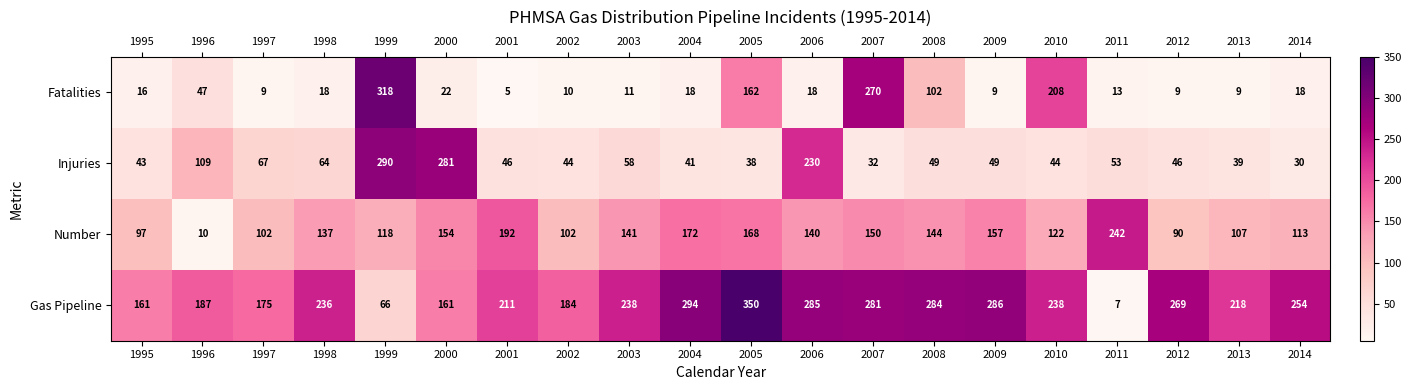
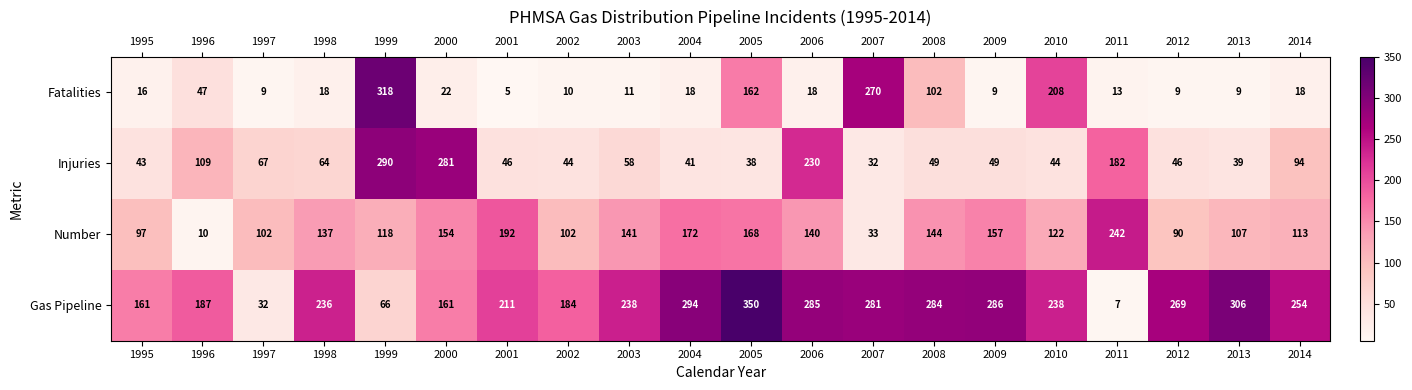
  {
    "Fatalities": {
      "1995": 16,
      "1996": 47,
      "1997": 9,
      "1998": 18,
      "1999": 318,
      "2000": 22,
      "2001": 5,
      "2002": 10,
      "2003": 11,
      "2004": 18,
      "2005": 162,
      "2006": 18,
      "2007": 270,
      "2008": 102,
      "2009": 9,
      "2010": 208,
      "2011": 13,
      "2012": 9,
      "2013": 9,
      "2014": 18
    },
    "Injuries": {
      "1995": 43,
      "1996": 109,
      "1997": 67,
      "1998": 64,
      "1999": 290,
      "2000": 281,
      "2001": 46,
      "2002": 44,
      "2003": 58,
      "2004": 41,
      "2005": 38,
      "2006": 230,
      "2007": 32,
      "2008": 49,
      "2009": 49,
      "2010": 44,
-     "2011": 53,
+     "2011": 182,
      "2012": 46,
      "2013": 39,
-     "2014": 30
+     "2014": 94
    },
    "Number": {
      "1995": 97,
      "1996": 10,
      "1997": 102,
      "1998": 137,
      "1999": 118,
      "2000": 154,
      "2001": 192,
      "2002": 102,
      "2003": 141,
      "2004": 172,
      "2005": 168,
      "2006": 140,
-     "2007": 150,
+     "2007": 33,
      "2008": 144,
      "2009": 157,
      "2010": 122,
      "2011": 242,
      "2012": 90,
      "2013": 107,
      "2014": 113
    },
    "Gas Pipeline": {
      "1995": 161,
      "1996": 187,
-     "1997": 175,
+     "1997": 32,
      "1998": 236,
      "1999": 66,
      "2000": 161,
      "2001": 211,
      "2002": 184,
      "2003": 238,
      "2004": 294,
      "2005": 350,
      "2006": 285,
      "2007": 281,
      "2008": 284,
      "2009": 286,
      "2010": 238,
      "2011": 7,
      "2012": 269,
-     "2013": 218,
+     "2013": 306,
      "2014": 254
    }
  }
